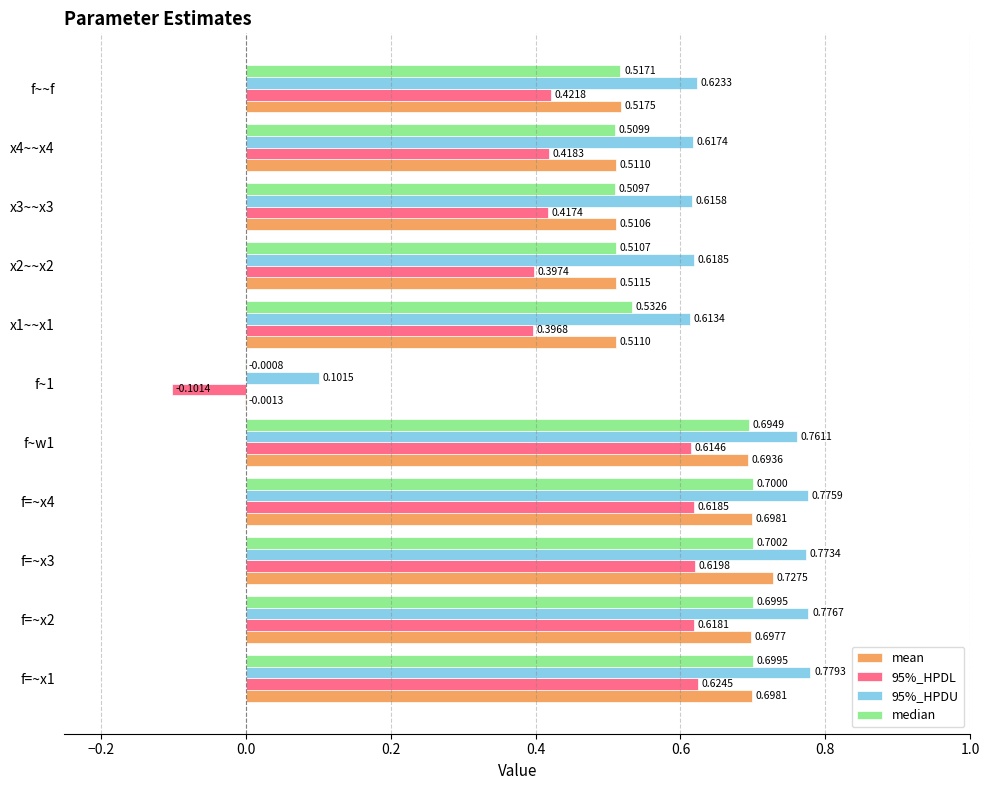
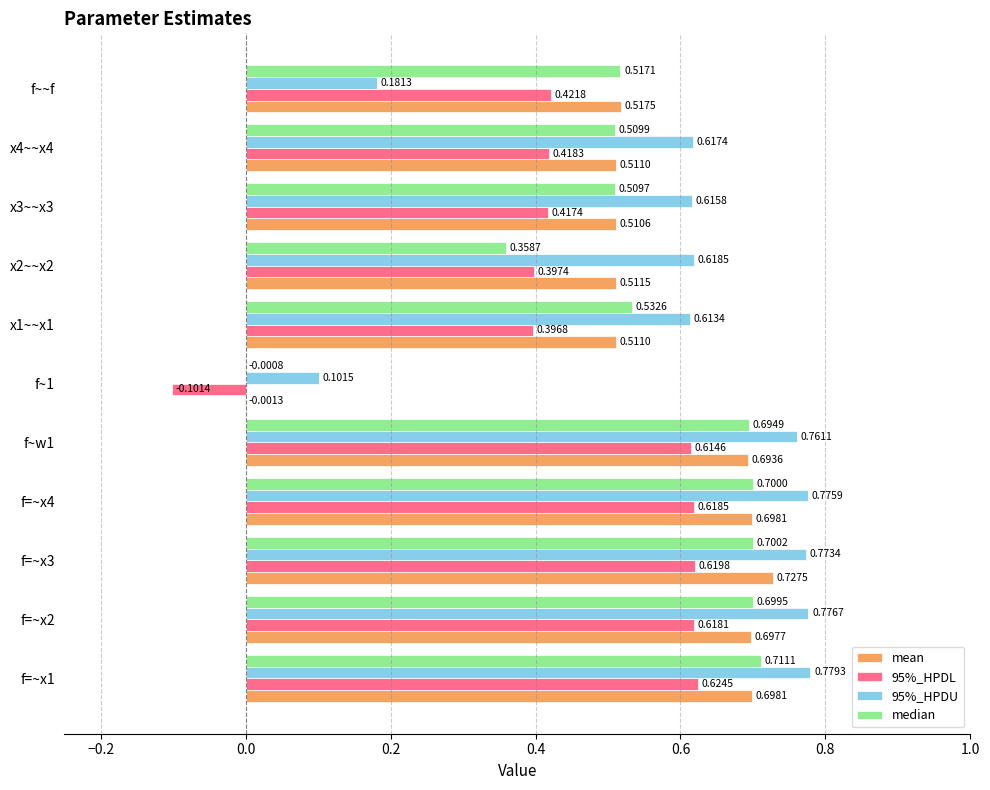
  {
    "mean": {
      "f~~f": 0.5175,
      "x4~~x4": 0.5110,
      "x3~~x3": 0.5106,
      "x2~~x2": 0.5115,
      "x1~~x1": 0.5110,
      "f~1": -0.0013,
      "f~w1": 0.6936,
      "f=~x4": 0.6981,
      "f=~x3": 0.7275,
      "f=~x2": 0.6977,
      "f=~x1": 0.6981
    },
    "95%_HPDL": {
      "f~~f": 0.4218,
      "x4~~x4": 0.4183,
      "x3~~x3": 0.4174,
      "x2~~x2": 0.3974,
      "x1~~x1": 0.3968,
      "f~1": -0.1014,
      "f~w1": 0.6146,
      "f=~x4": 0.6185,
      "f=~x3": 0.6198,
      "f=~x2": 0.6181,
      "f=~x1": 0.6245
    },
    "95%_HPDU": {
-     "f~~f": 0.6233,
+     "f~~f": 0.1813,
      "x4~~x4": 0.6174,
      "x3~~x3": 0.6158,
      "x2~~x2": 0.6185,
      "x1~~x1": 0.6134,
      "f~1": 0.1015,
      "f~w1": 0.7611,
      "f=~x4": 0.7759,
      "f=~x3": 0.7734,
      "f=~x2": 0.7767,
      "f=~x1": 0.7793
    },
    "median": {
      "f~~f": 0.5171,
      "x4~~x4": 0.5099,
      "x3~~x3": 0.5097,
-     "x2~~x2": 0.5107,
+     "x2~~x2": 0.3587,
      "x1~~x1": 0.5326,
      "f~1": -0.0008,
      "f~w1": 0.6949,
      "f=~x4": 0.7000,
      "f=~x3": 0.7002,
      "f=~x2": 0.6995,
-     "f=~x1": 0.6995
+     "f=~x1": 0.7111
    }
  }
